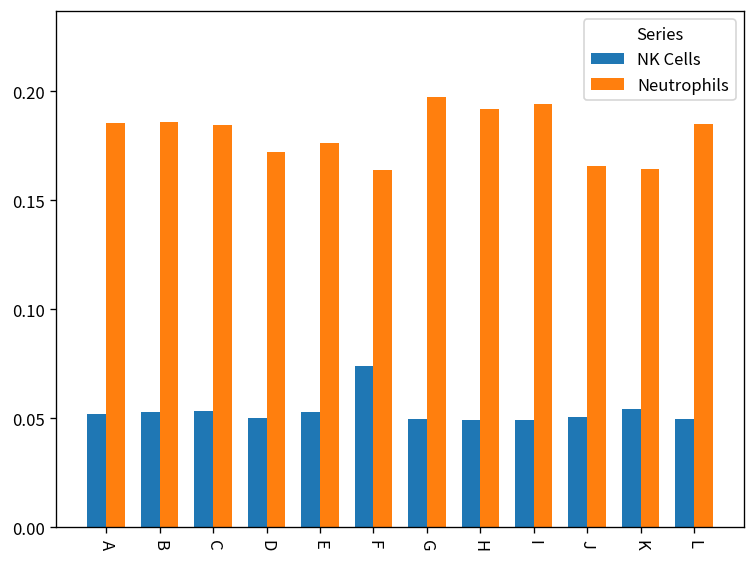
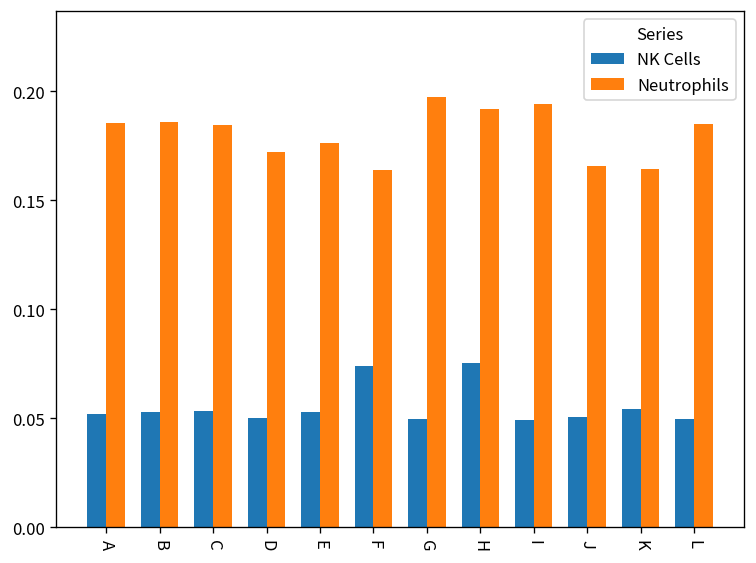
  {
    "NK Cells": {
      "A": 0.052,
      "B": 0.053,
      "C": 0.053,
      "D": 0.050,
      "E": 0.053,
      "F": 0.074,
      "G": 0.050,
-     "H": 0.049,
+     "H": 0.075,
      "I": 0.049,
      "J": 0.050,
      "K": 0.054,
      "L": 0.050
    },
    "Neutrophils": {
      "A": 0.186,
      "B": 0.186,
      "C": 0.184,
      "D": 0.172,
      "E": 0.177,
      "F": 0.164,
      "G": 0.197,
      "H": 0.192,
      "I": 0.194,
      "J": 0.166,
      "K": 0.165,
      "L": 0.185
    }
  }
